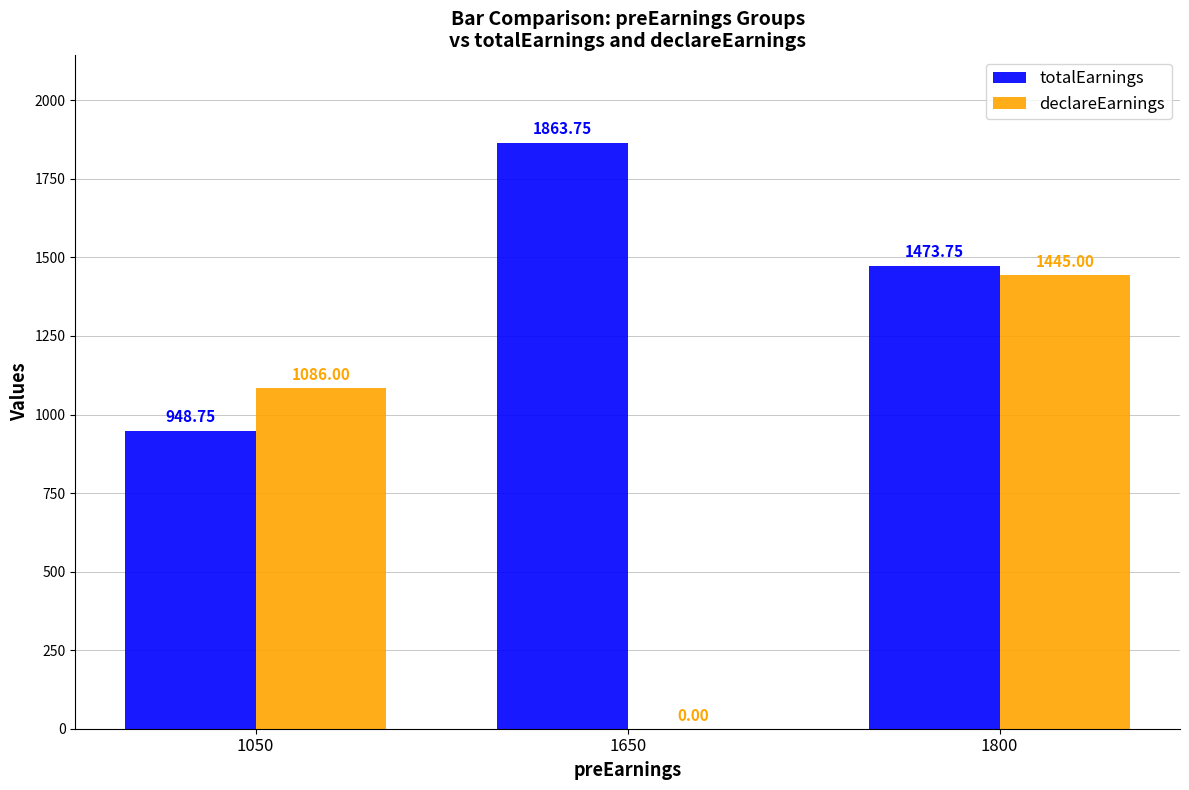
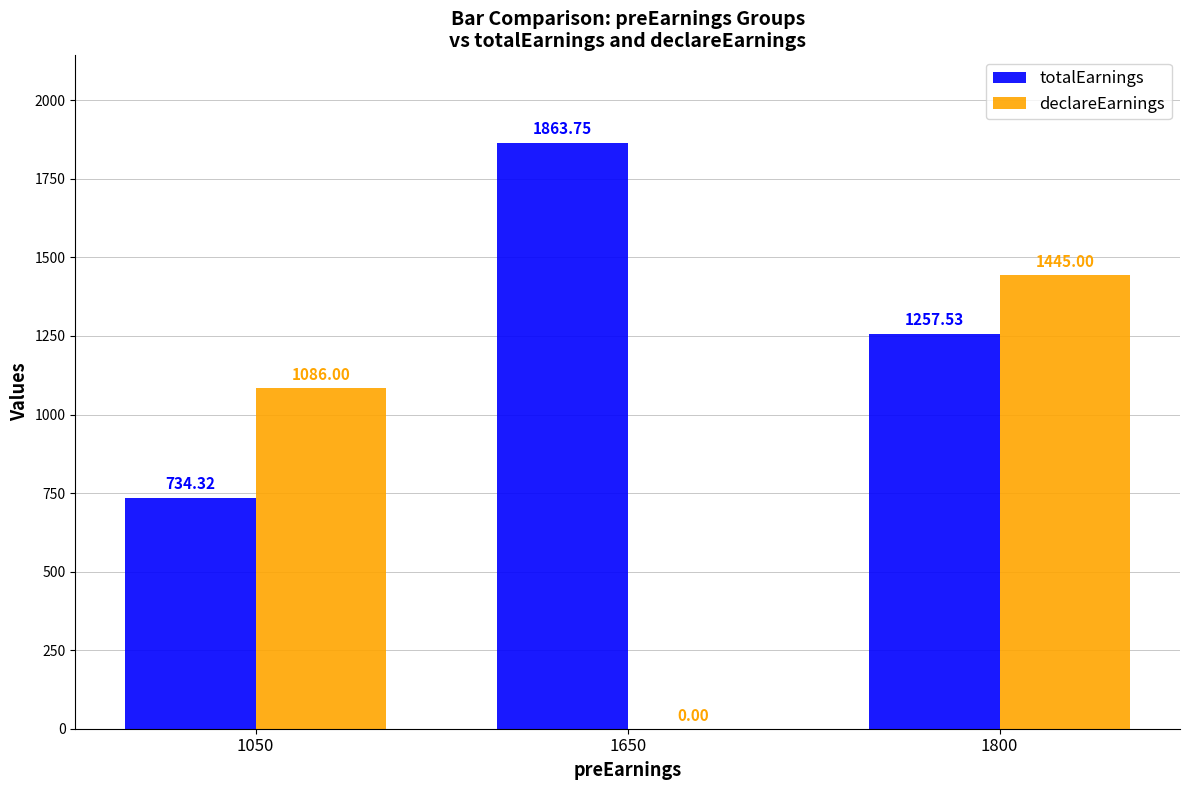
  {
    "totalEarnings": {
-     "1050": 948.75,
+     "1050": 734.32,
      "1650": 1863.75,
-     "1800": 1473.75
+     "1800": 1257.53
    },
    "declareEarnings": {
      "1050": 1086.00,
      "1650": 0.00,
      "1800": 1445.00
    }
  }
